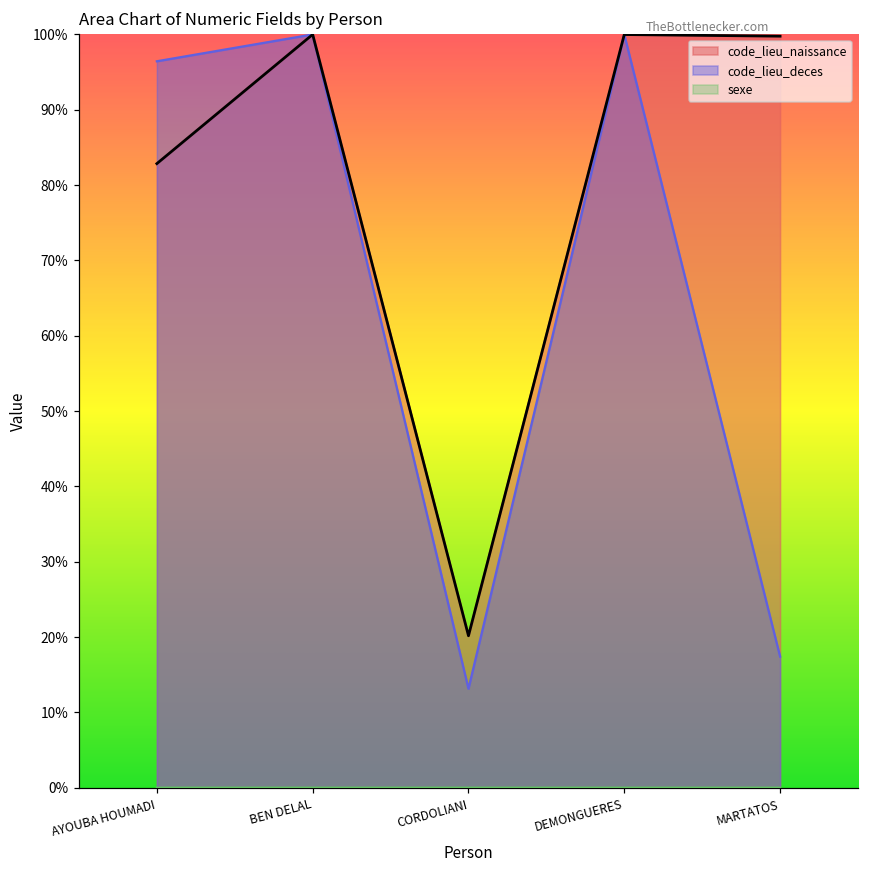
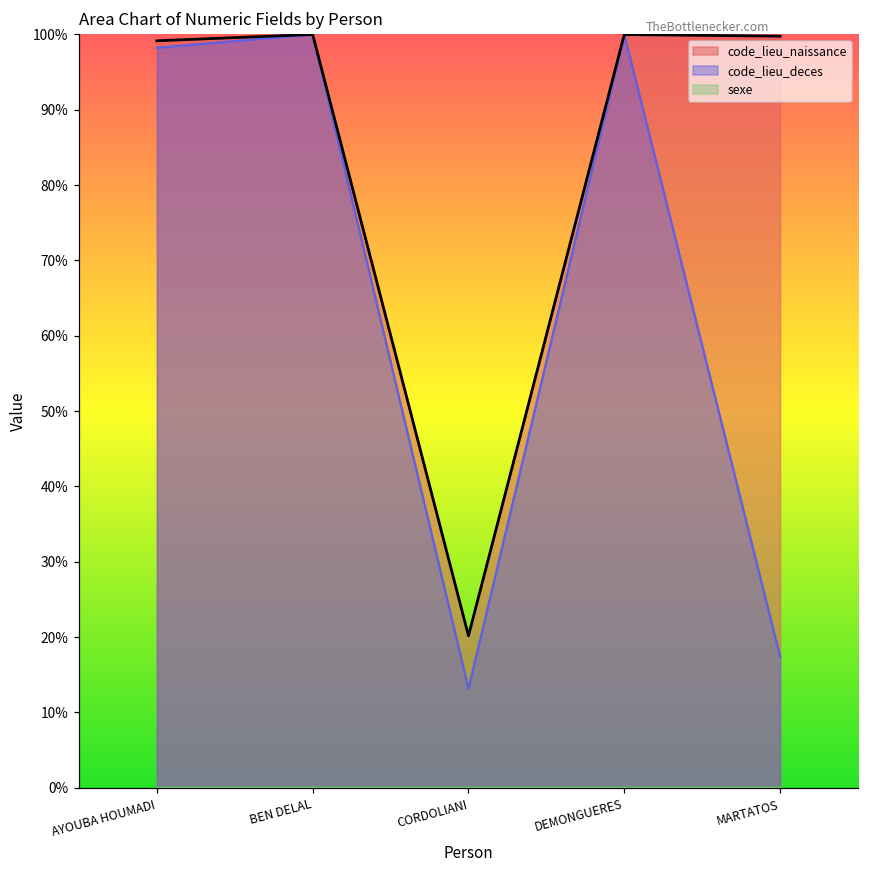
  {
    "code_lieu_naissance": {
-     "AYOUBA HOUMADI": "83%",
+     "AYOUBA HOUMADI": "99%",
      "CORDOLIANI": "20%",
      "MARTATOS": "100%"
    },
    "code_lieu_deces": {
-     "AYOUBA HOUMADI": "96%",
+     "AYOUBA HOUMADI": "98%",
      "CORDOLIANI": "13%",
      "MARTATOS": "17%"
    },
    "sexe": {
      "AYOUBA HOUMADI": "0%",
      "BEN DELAL": "0%",
      "CORDOLIANI": "0%",
      "DEMONGUERES": "0%",
      "MARTATOS": "0%"
    }
  }
